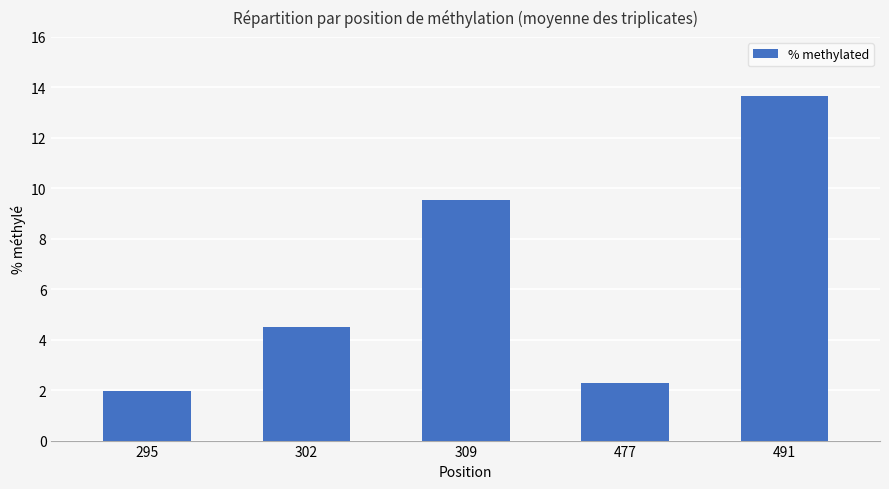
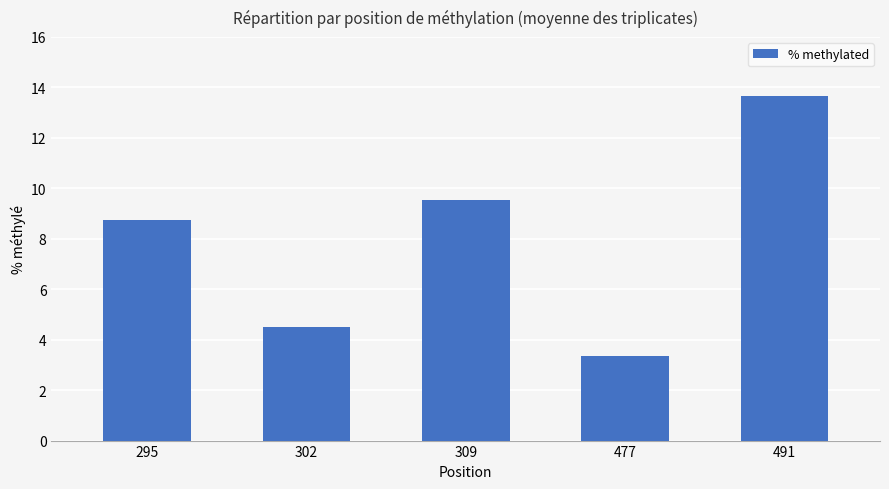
  {
-   "295": 2.0,
+   "295": 8.7,
    "302": 4.5,
    "309": 9.5,
-   "477": 2.3,
+   "477": 3.4,
    "491": 13.7
  }
